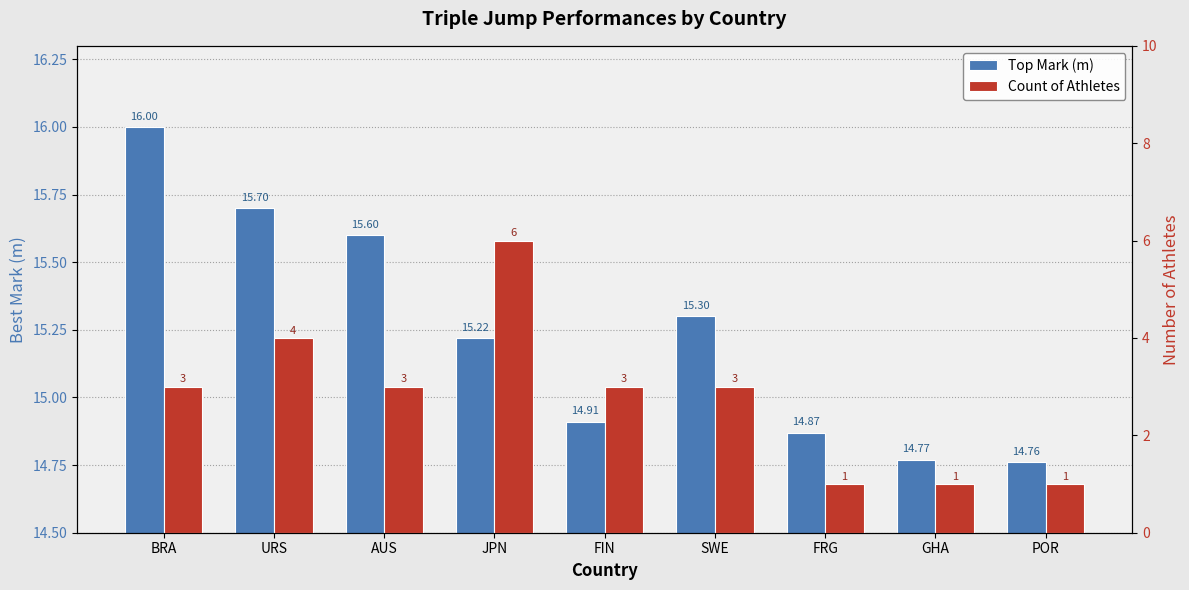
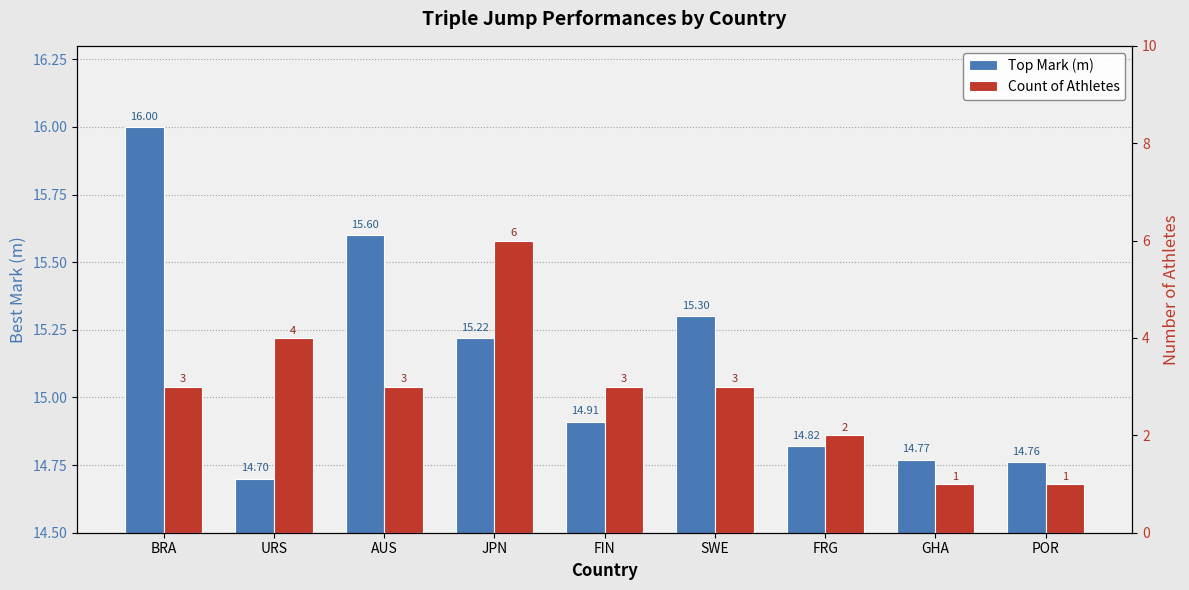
  {
    "Top Mark (m)": {
      "BRA": 16.00,
-     "URS": 15.70,
+     "URS": 14.70,
      "AUS": 15.60,
      "JPN": 15.22,
      "FIN": 14.91,
      "SWE": 15.30,
-     "FRG": 14.87,
+     "FRG": 14.82,
      "GHA": 14.77,
      "POR": 14.76
    },
    "Count of Athletes": {
      "BRA": 3,
      "URS": 4,
      "AUS": 3,
      "JPN": 6,
      "FIN": 3,
      "SWE": 3,
-     "FRG": 1,
+     "FRG": 2,
      "GHA": 1,
      "POR": 1
    }
  }
